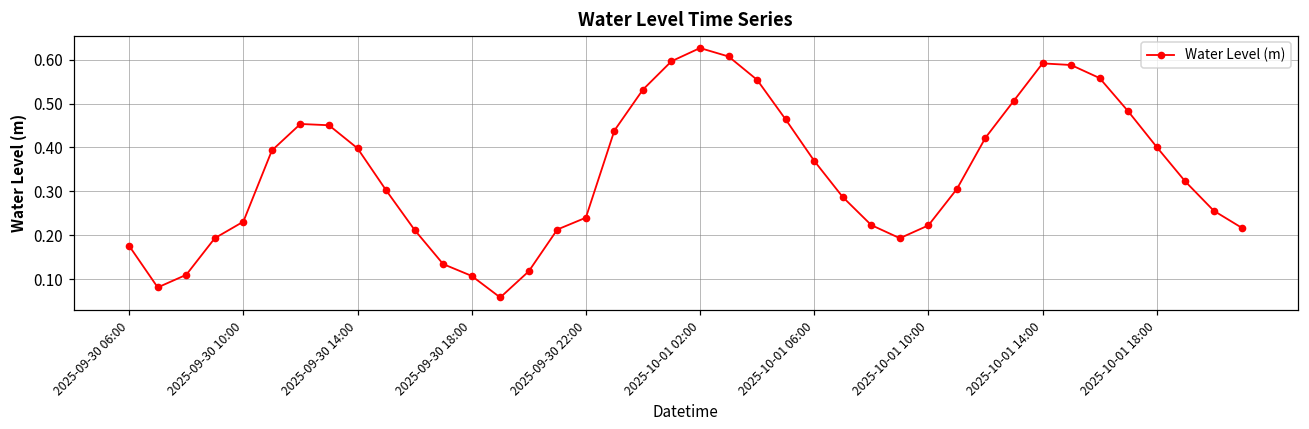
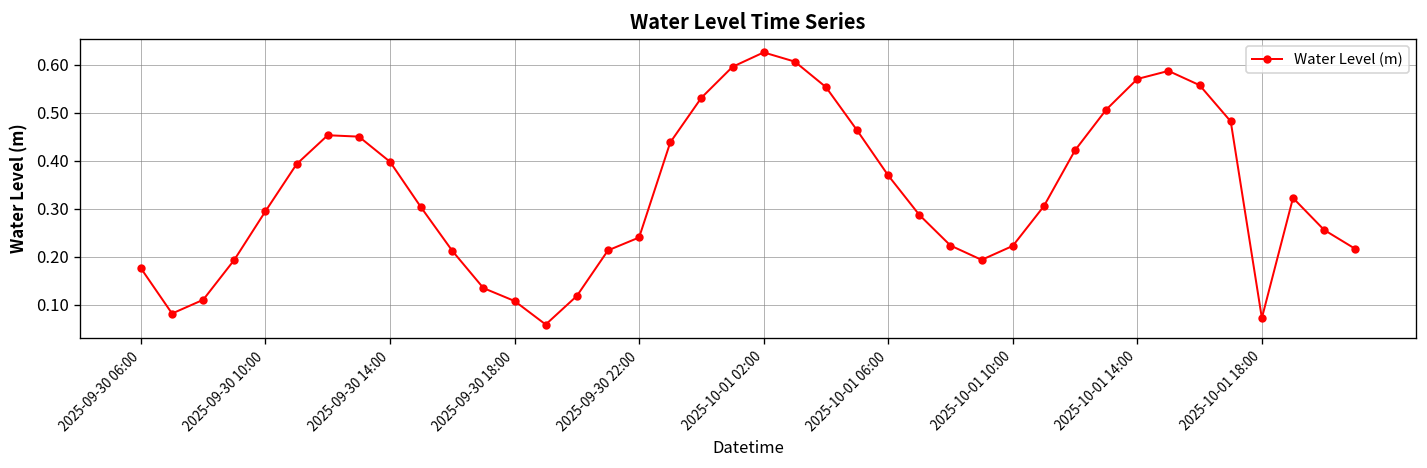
  {
    "2025-09-30 06:00": 0.18,
-   "2025-09-30 10:00": 0.23,
+   "2025-09-30 10:00": 0.29,
    "2025-09-30 14:00": 0.40,
    "2025-09-30 18:00": 0.11,
    "2025-09-30 22:00": 0.24,
    "2025-10-01 02:00": 0.63,
    "2025-10-01 06:00": 0.37,
    "2025-10-01 10:00": 0.22,
-   "2025-10-01 14:00": 0.59,
-   "2025-10-01 18:00": 0.40
+   "2025-10-01 14:00": 0.57,
+   "2025-10-01 18:00": 0.07
  }
